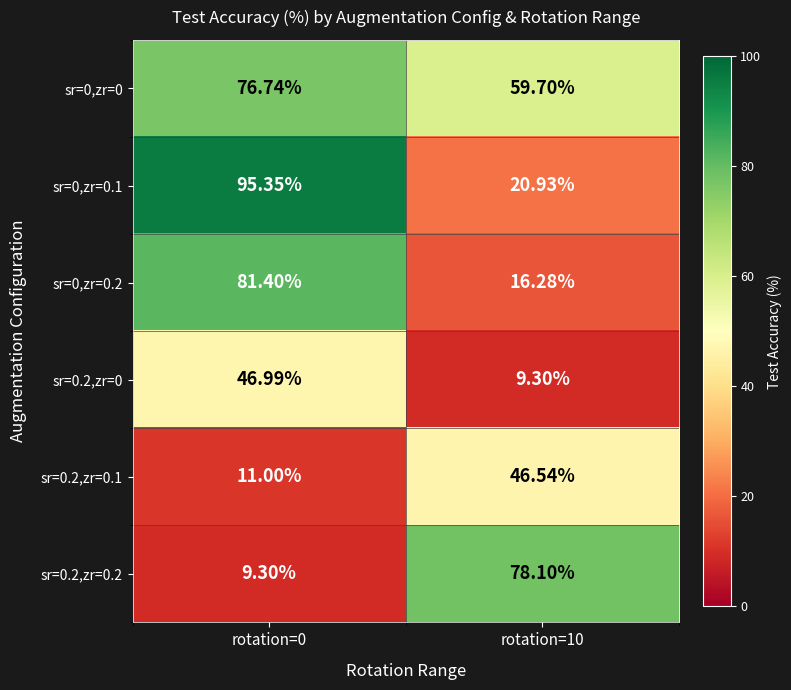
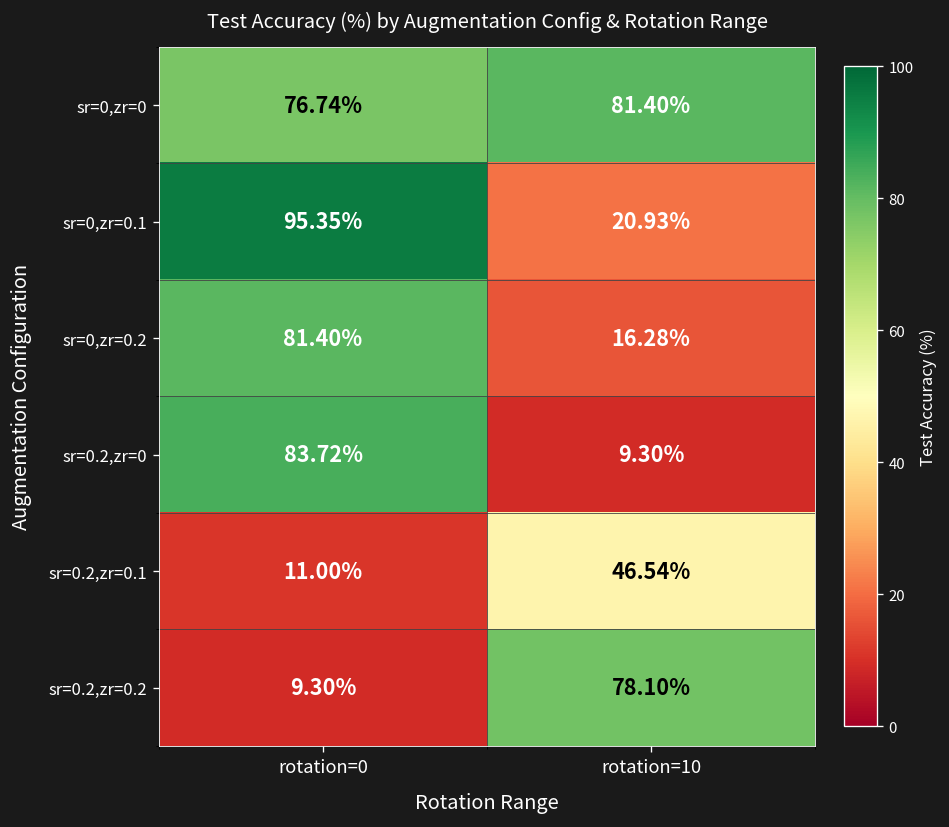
  {
    "sr=0,zr=0": {
      "rotation=0": "76.74%",
-     "rotation=10": "59.70%"
+     "rotation=10": "81.40%"
    },
    "sr=0,zr=0.1": {
      "rotation=0": "95.35%",
      "rotation=10": "20.93%"
    },
    "sr=0,zr=0.2": {
      "rotation=0": "81.40%",
      "rotation=10": "16.28%"
    },
    "sr=0.2,zr=0": {
-     "rotation=0": "46.99%",
+     "rotation=0": "83.72%",
      "rotation=10": "9.30%"
    },
    "sr=0.2,zr=0.1": {
      "rotation=0": "11.00%",
      "rotation=10": "46.54%"
    },
    "sr=0.2,zr=0.2": {
      "rotation=0": "9.30%",
      "rotation=10": "78.10%"
    }
  }
